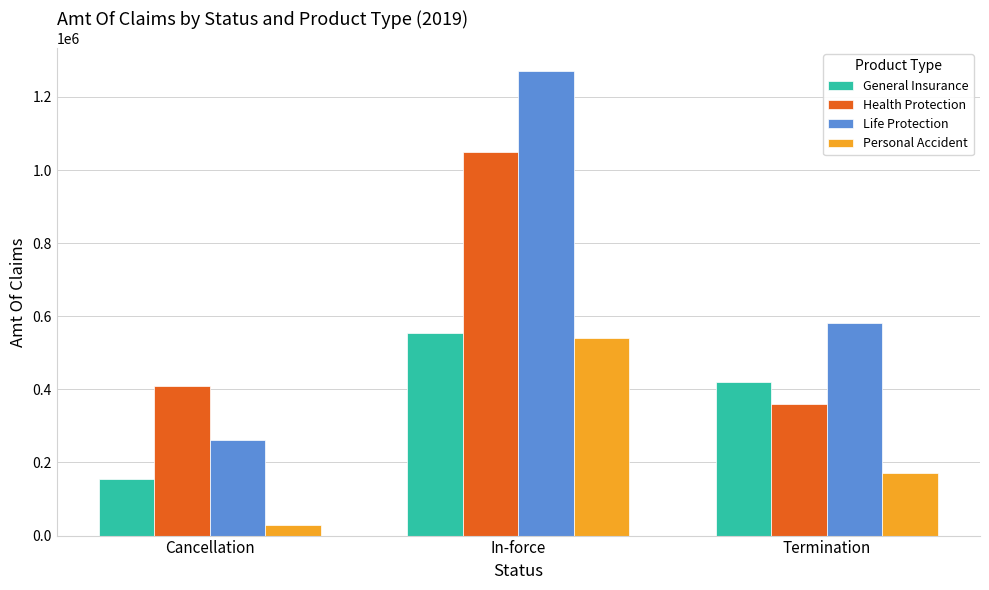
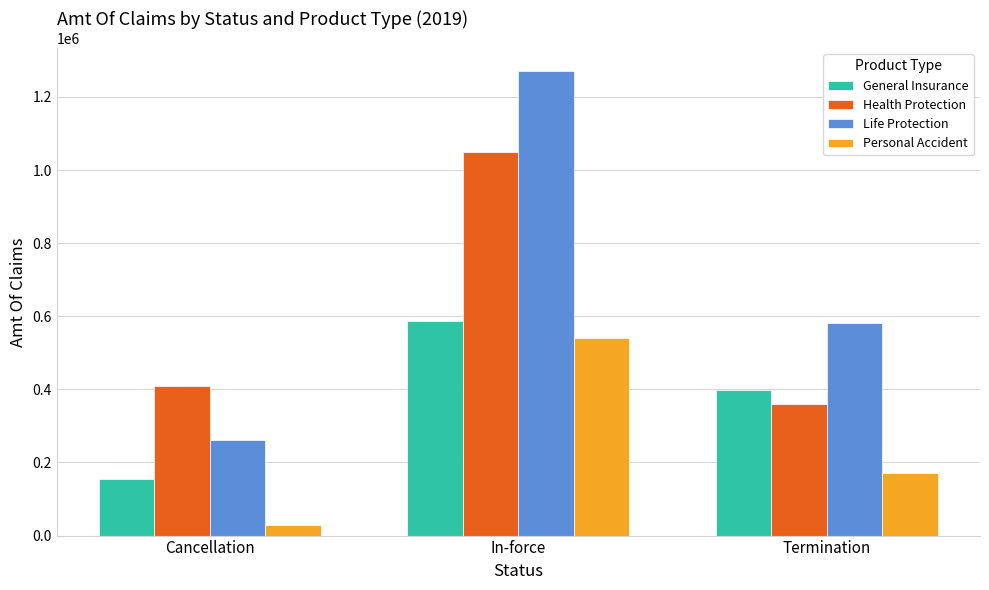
  {
    "General Insurance": {
      "Cancellation": 160000,
-     "In-force": 560000,
-     "Termination": 420000
+     "In-force": 590000,
+     "Termination": 400000
    },
    "Health Protection": {
      "Cancellation": 410000,
      "In-force": 1050000,
      "Termination": 360000
    },
    "Life Protection": {
      "Cancellation": 260000,
      "In-force": 1270000,
      "Termination": 580000
    },
    "Personal Accident": {
      "Cancellation": 30000,
      "In-force": 540000,
      "Termination": 170000
    }
  }
